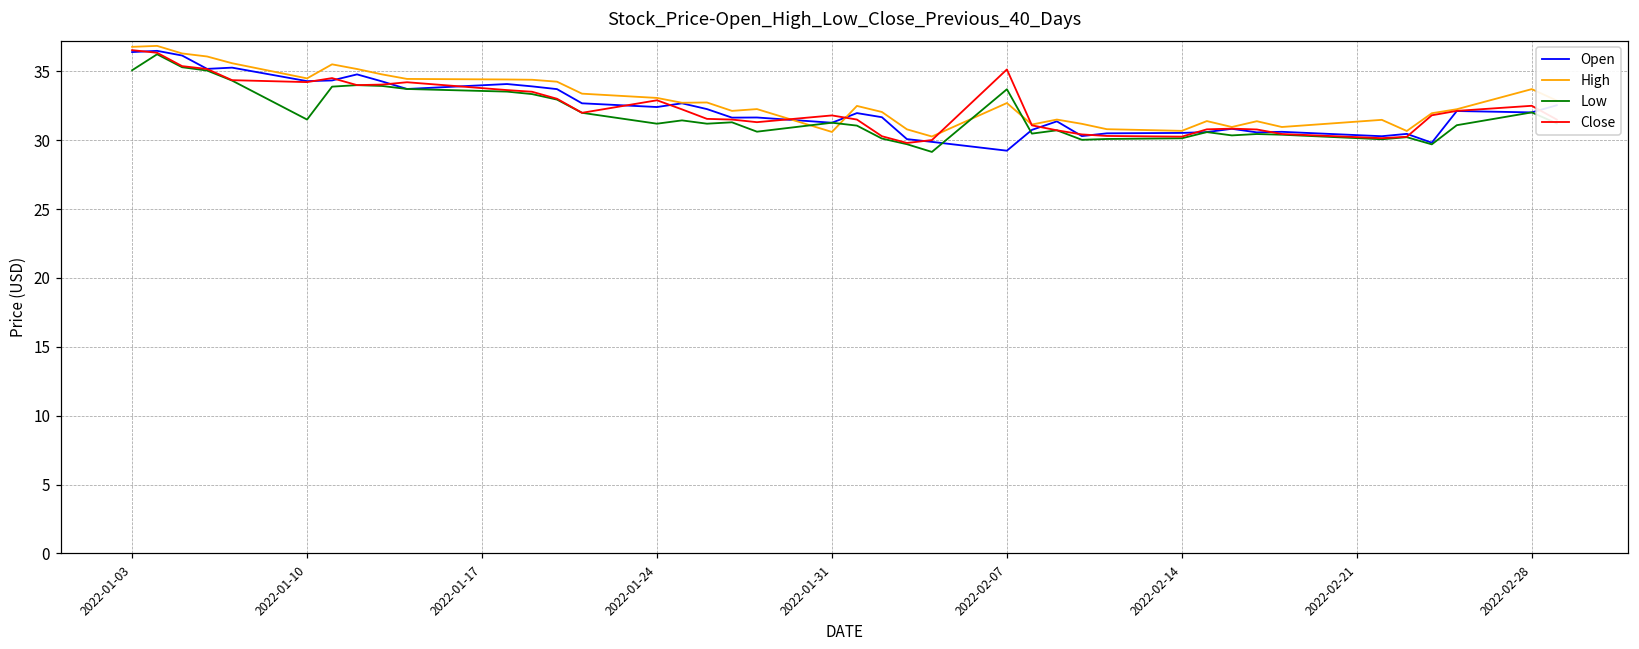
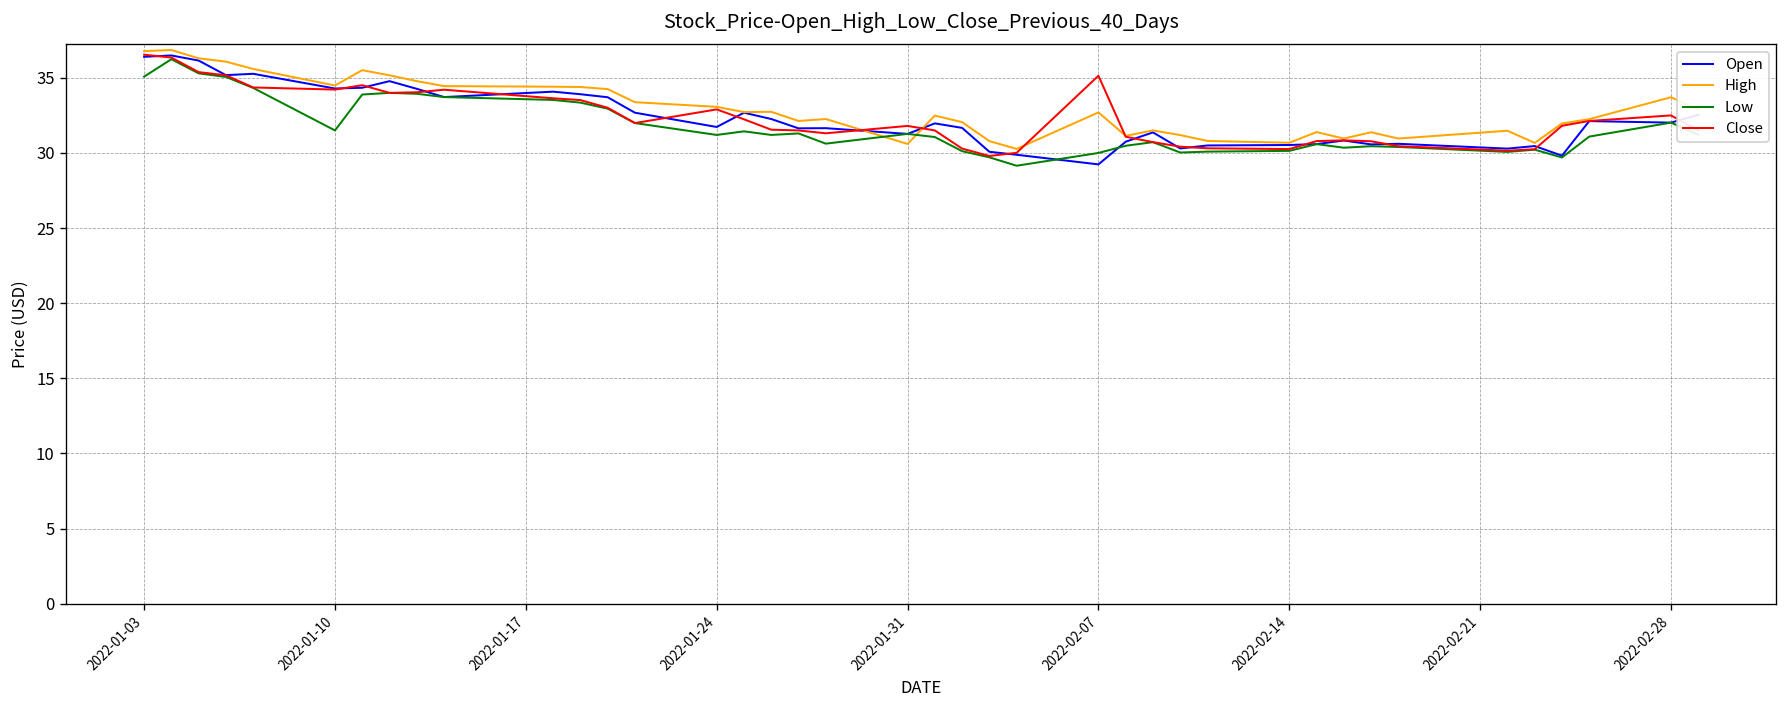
  {
    "Open": {
-     "2022-01-24": 32.4,
+     "2022-01-24": 31.7,
      "2022-02-07": 29.2
    },
    "High": {
      "2022-01-03": 36.8,
      "2022-01-31": 30.6,
      "2022-02-07": 32.7,
      "2022-02-28": 33.7
    },
    "Low": {
      "2022-01-03": 35.1,
      "2022-01-10": 31.5,
      "2022-01-24": 31.2,
-     "2022-02-07": 33.7
+     "2022-02-07": 30.0
    },
    "Close": {
      "2022-01-31": 31.8,
      "2022-02-07": 35.1,
      "2022-02-28": 32.5
    }
  }
